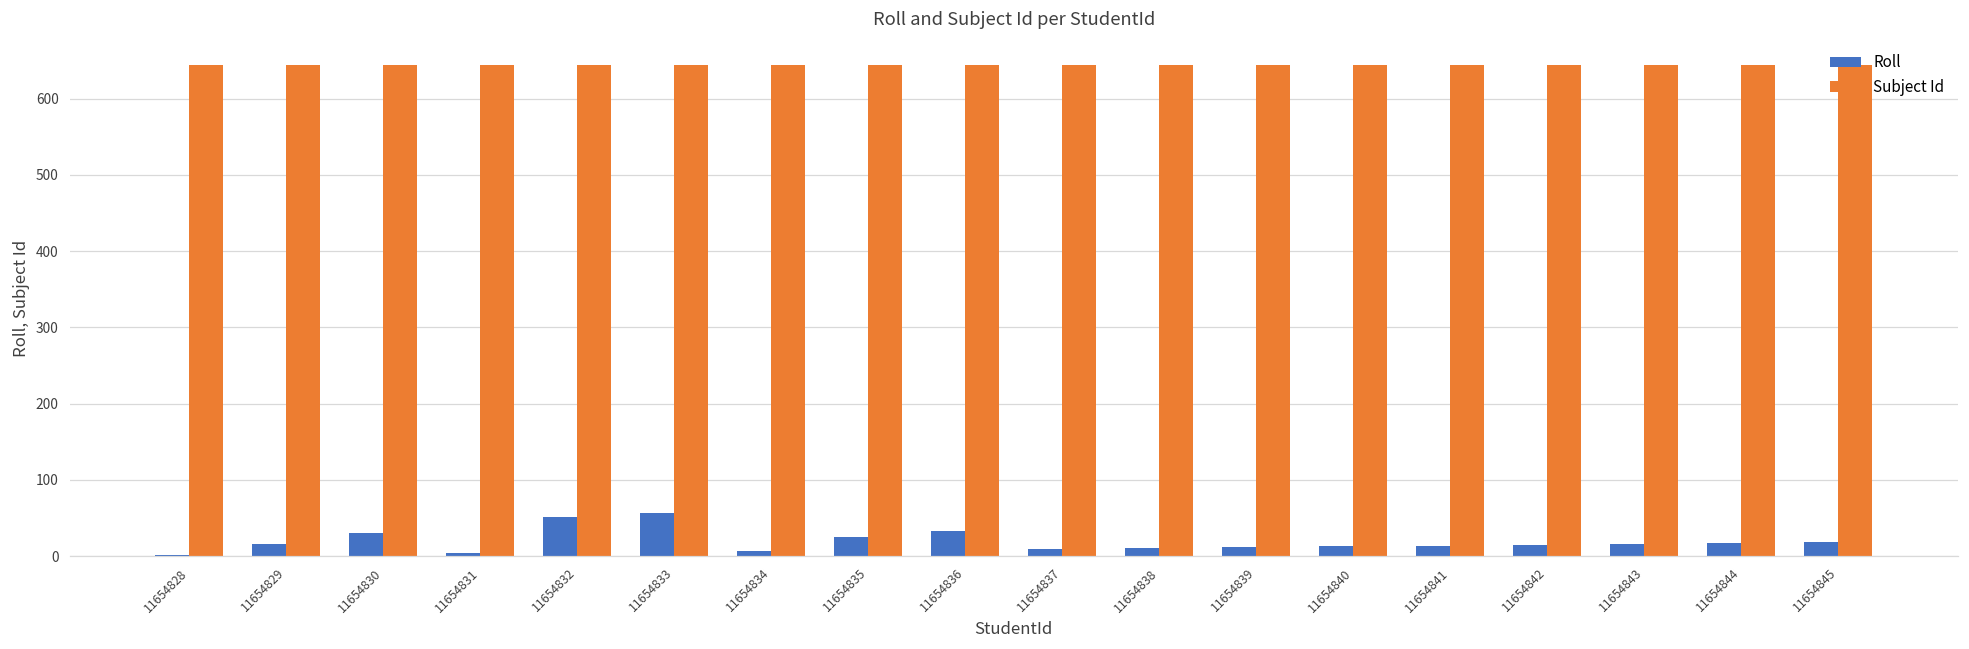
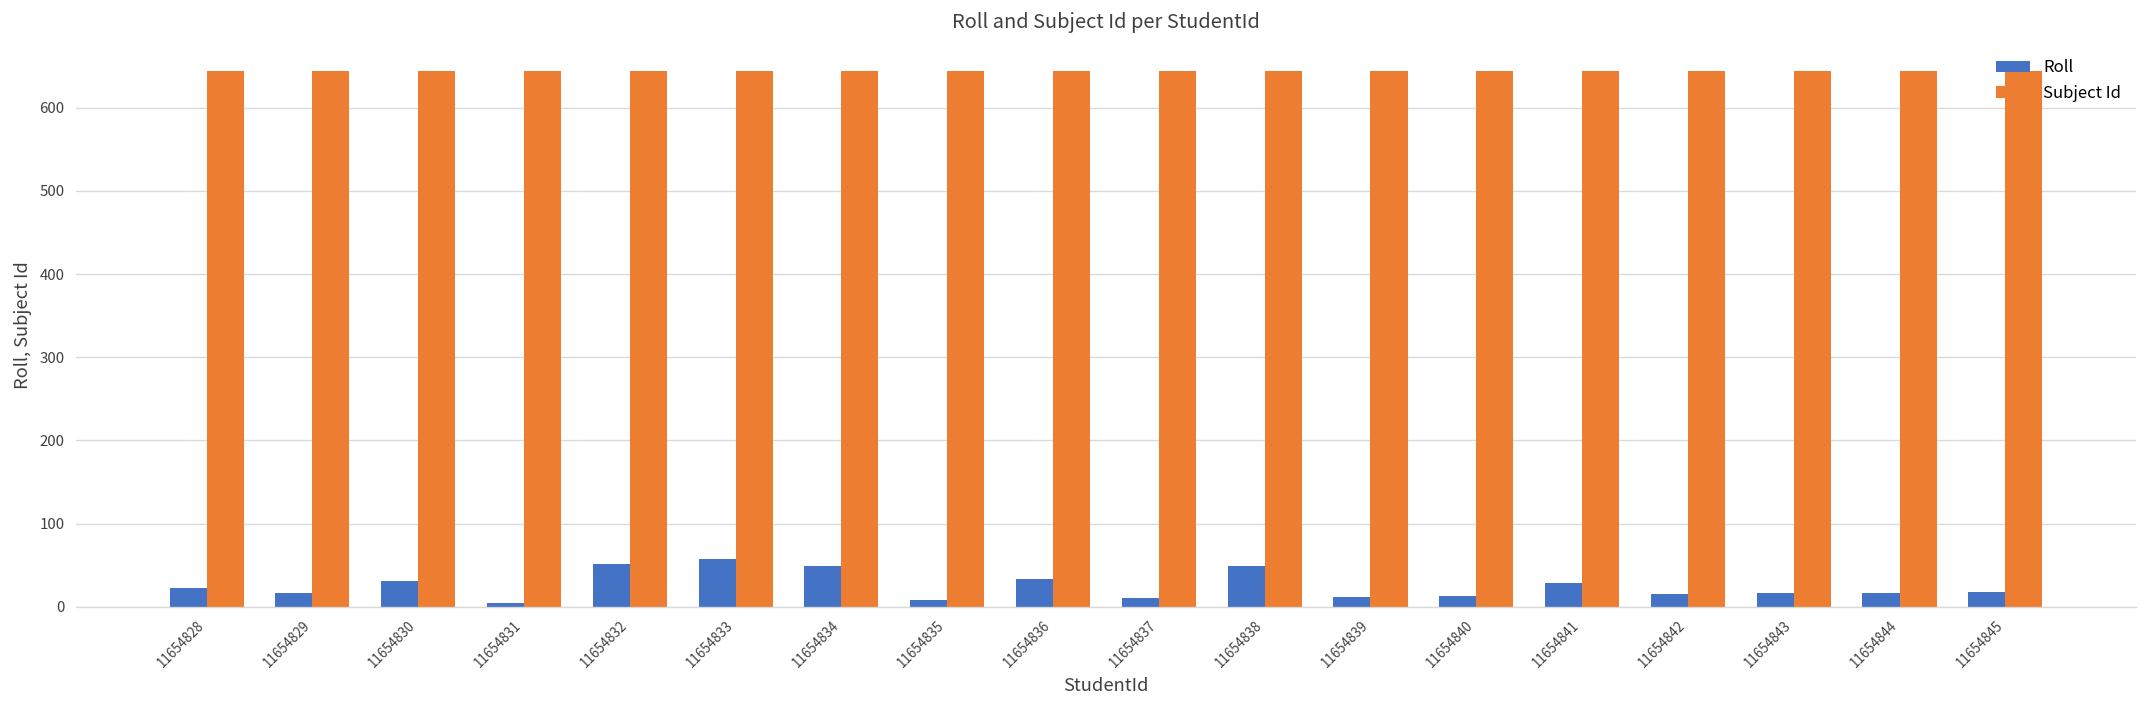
  {
    "Roll": {
-     "11654828": 0,
+     "11654828": 20,
      "11654829": 20,
      "11654830": 30,
      "11654831": 0,
      "11654832": 50,
      "11654833": 60,
-     "11654834": 10,
-     "11654835": 30,
+     "11654834": 50,
+     "11654835": 10,
      "11654836": 30,
      "11654837": 10,
-     "11654838": 10,
+     "11654838": 50,
      "11654839": 10,
      "11654840": 10,
-     "11654841": 10,
+     "11654841": 30,
      "11654842": 20,
      "11654843": 20,
      "11654844": 20,
      "11654845": 20
    },
    "Subject Id": {
      "11654828": 640,
      "11654829": 640,
      "11654830": 640,
      "11654831": 640,
      "11654832": 640,
      "11654833": 640,
      "11654834": 640,
      "11654835": 640,
      "11654836": 640,
      "11654837": 640,
      "11654838": 640,
      "11654839": 640,
      "11654840": 640,
      "11654841": 640,
      "11654842": 640,
      "11654843": 640,
      "11654844": 640,
      "11654845": 640
    }
  }
